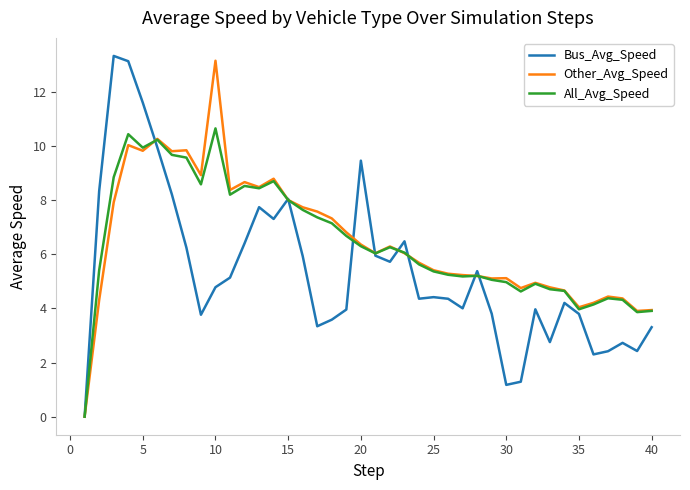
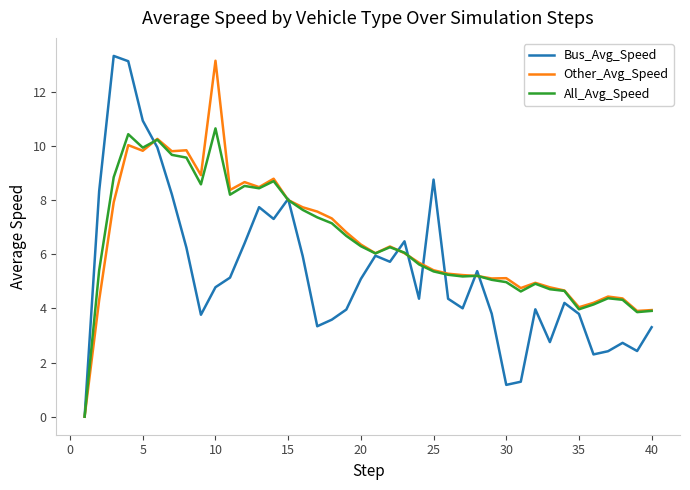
  {
    "Bus_Avg_Speed": {
-     "5": 11.6,
+     "5": 10.9,
      "10": 4.8,
-     "20": 9.5,
-     "25": 4.4,
+     "20": 5.1,
+     "25": 8.8,
      "30": 1.2,
      "35": 3.8,
      "40": 3.3
    },
    "Other_Avg_Speed": {
      "5": 9.8,
      "10": 13.2,
      "30": 5.1
    },
    "All_Avg_Speed": {
      "5": 9.9,
      "10": 10.7,
      "30": 5.0
    }
  }
